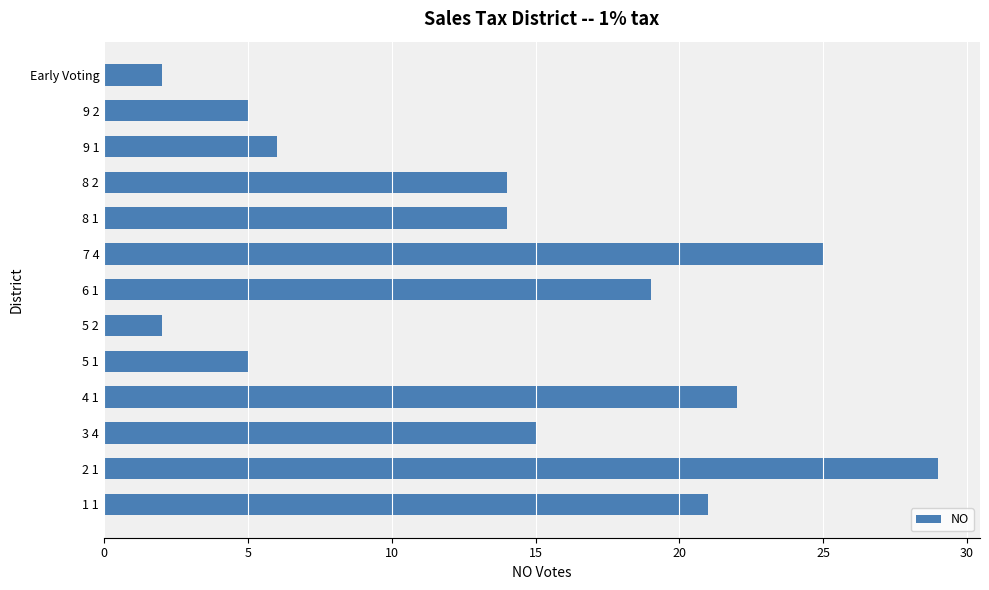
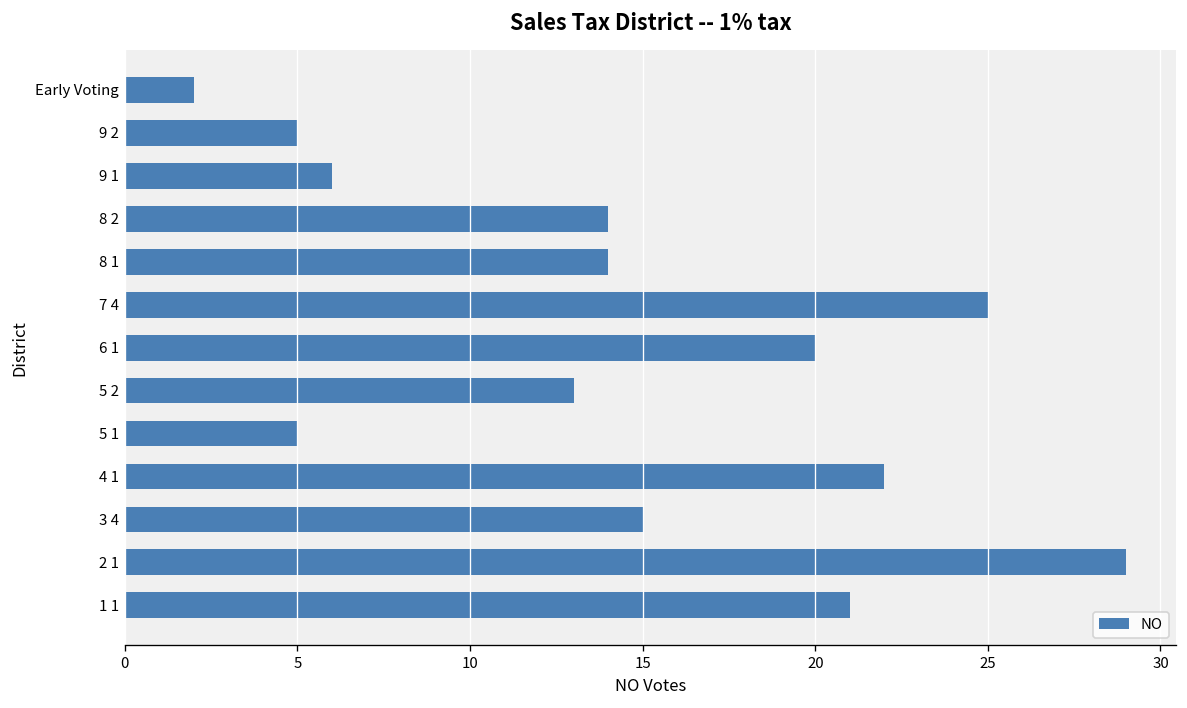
  {
    "Early Voting": 2,
    "9 2": 5,
    "9 1": 6,
    "8 2": 14,
    "8 1": 14,
    "7 4": 25,
-   "6 1": 19,
-   "5 2": 2,
+   "6 1": 20,
+   "5 2": 13,
    "5 1": 5,
    "4 1": 22,
    "3 4": 15,
    "2 1": 29,
    "1 1": 21
  }
